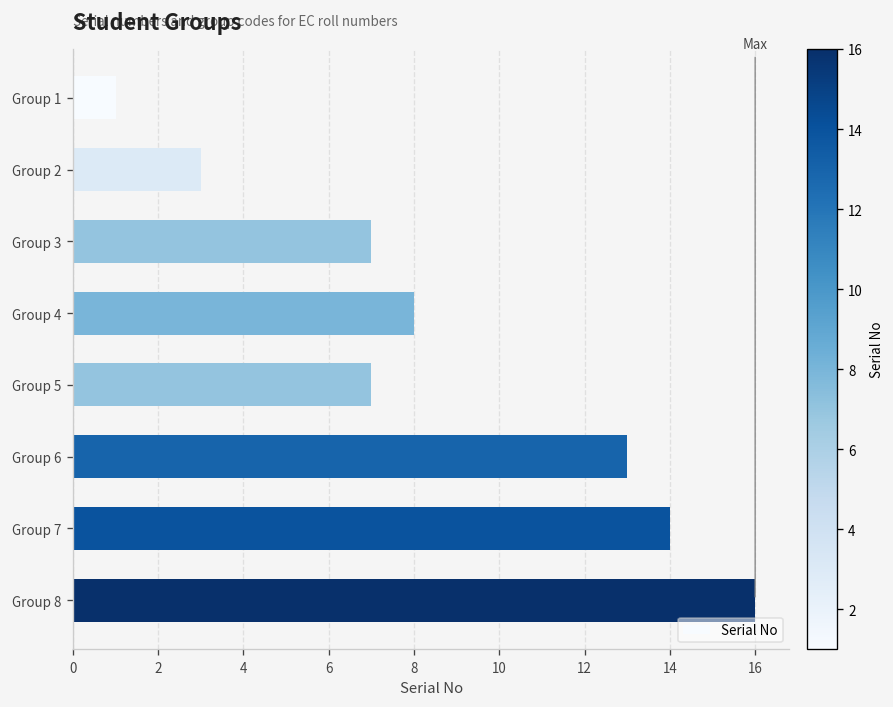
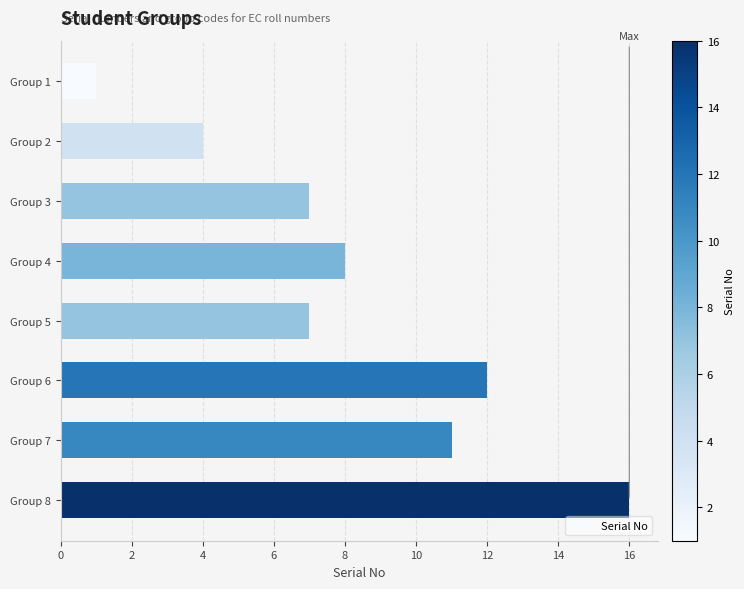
  {
    "Group 1": 1,
-   "Group 2": 3,
+   "Group 2": 4,
    "Group 3": 7,
    "Group 4": 8,
    "Group 5": 7,
-   "Group 6": 13,
-   "Group 7": 14,
+   "Group 6": 12,
+   "Group 7": 11,
    "Group 8": 16
  }
